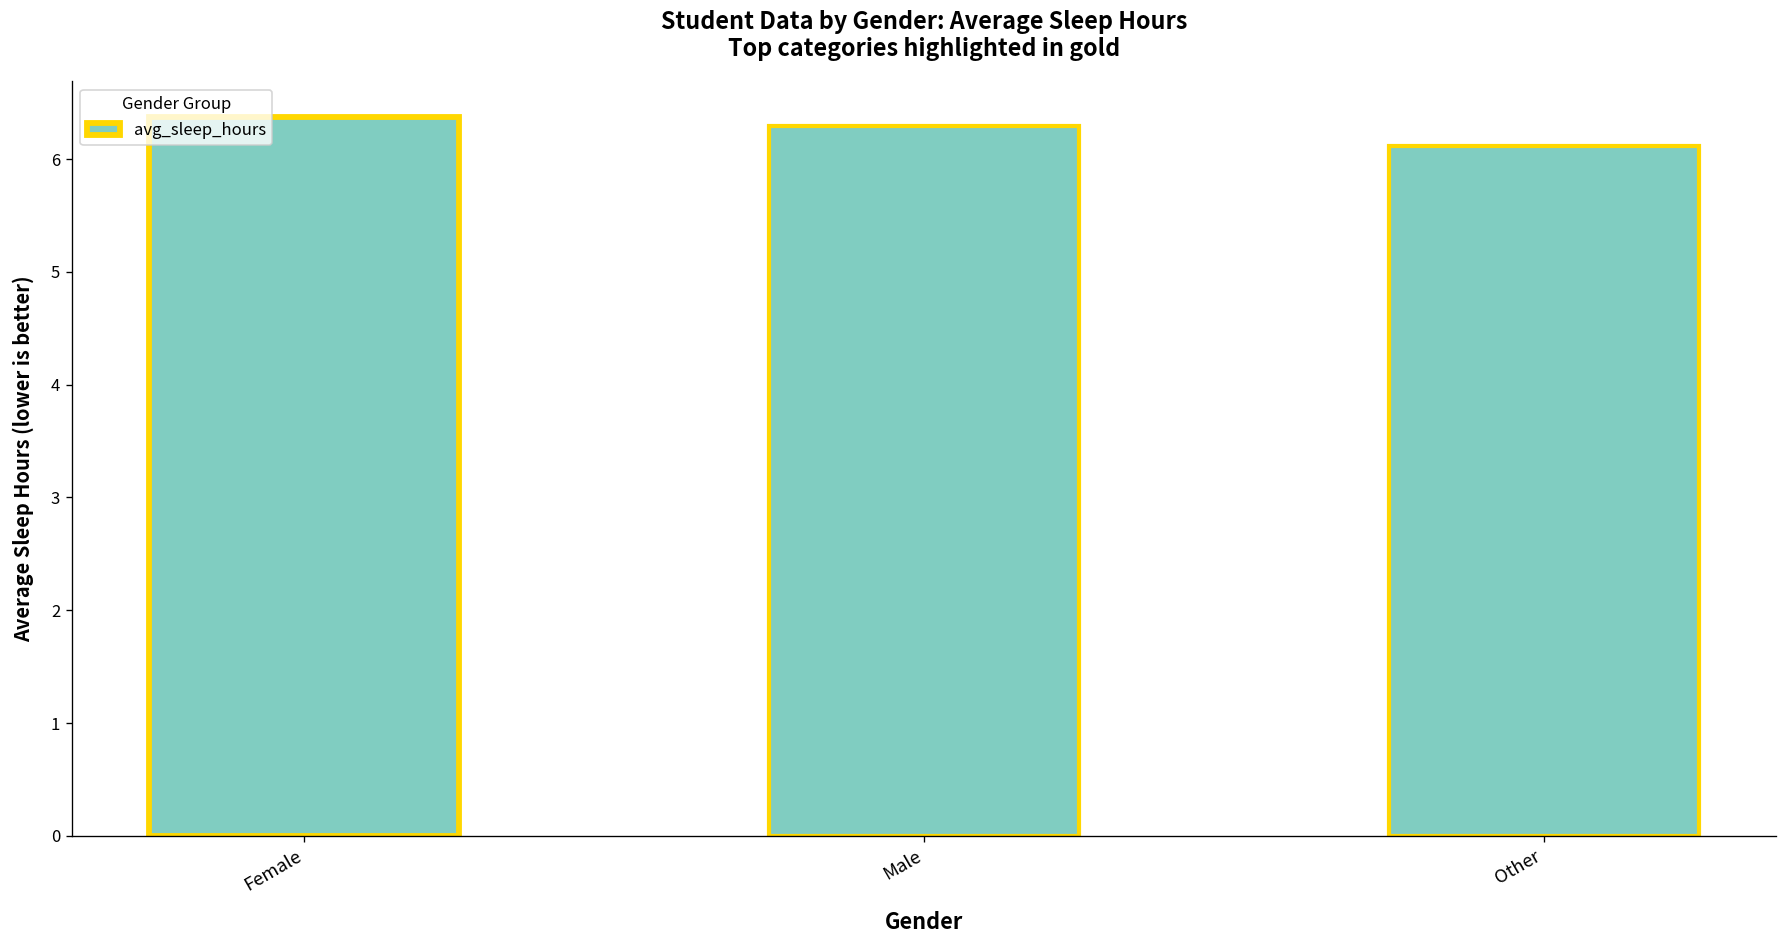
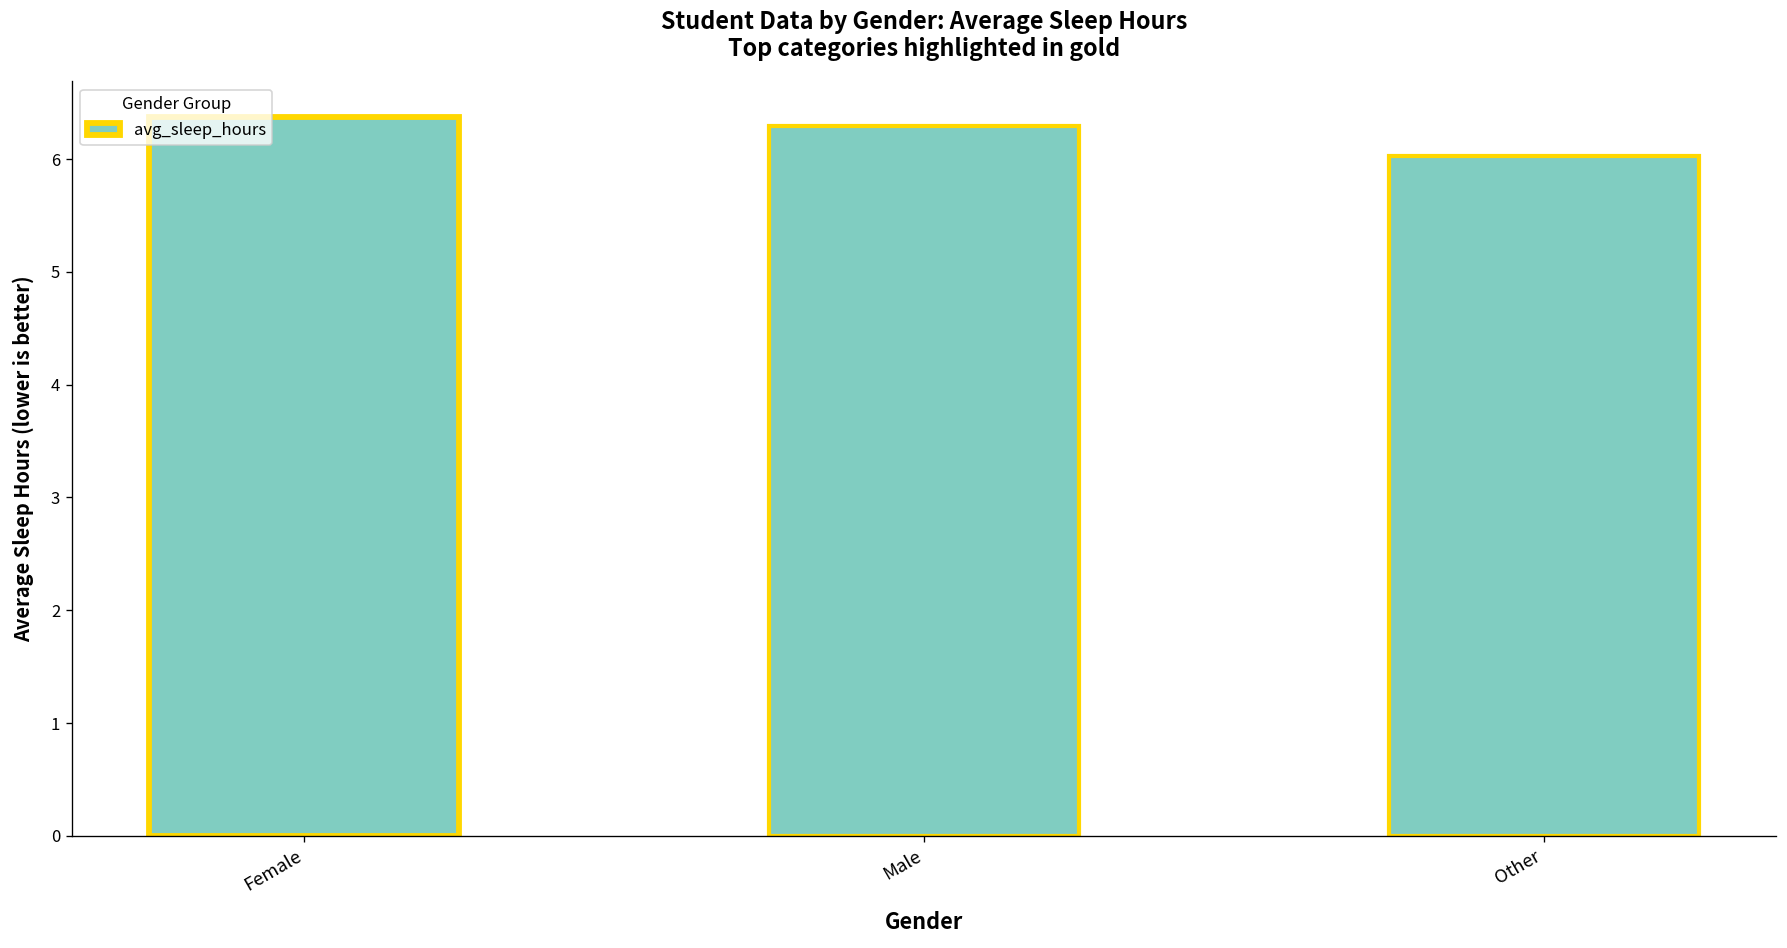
  {
    "Female": 6.4,
    "Male": 6.3,
-   "Other": 6.1
+   "Other": 6.0
  }
